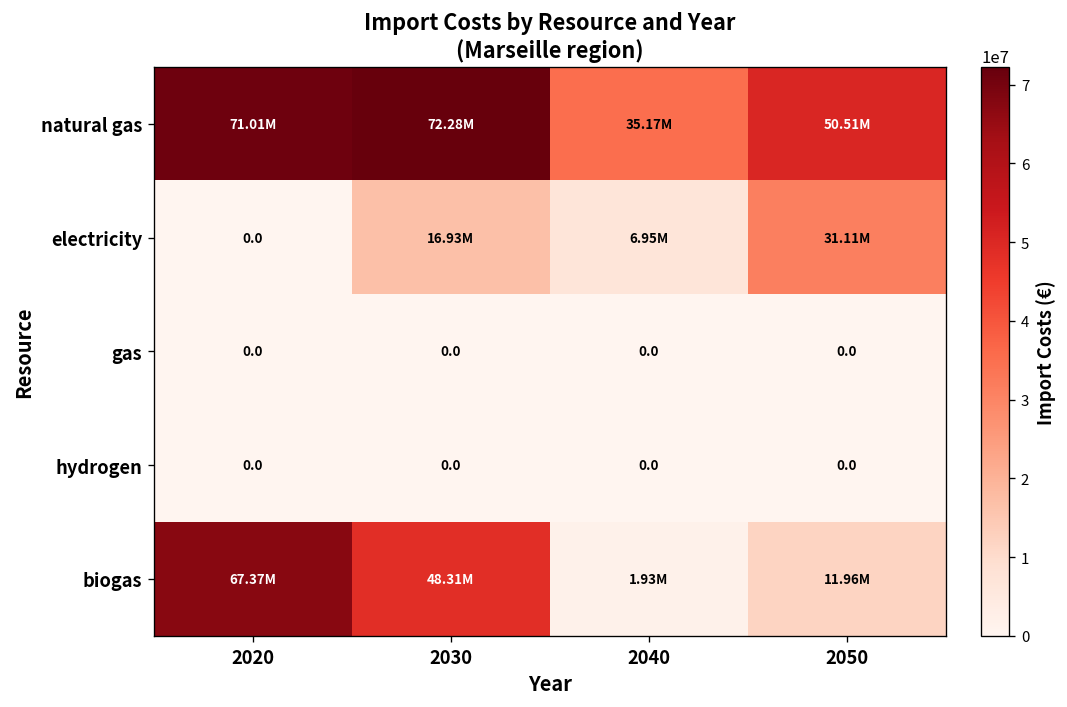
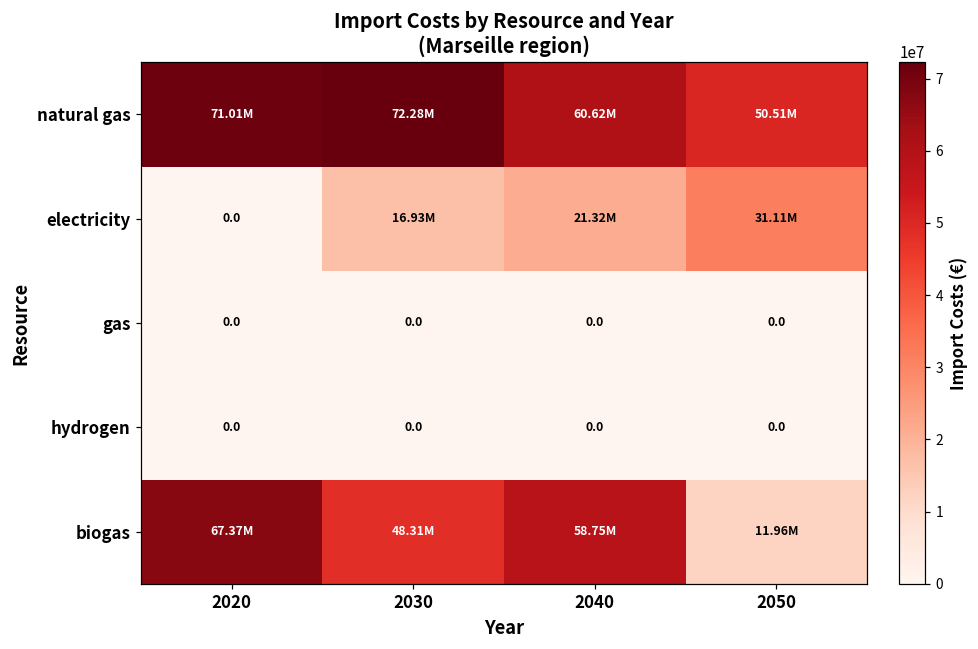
  {
    "natural gas": {
      "2020": "71.01M",
      "2030": "72.28M",
-     "2040": "35.17M",
+     "2040": "60.62M",
      "2050": "50.51M"
    },
    "electricity": {
      "2020": "0.0",
      "2030": "16.93M",
-     "2040": "6.95M",
+     "2040": "21.32M",
      "2050": "31.11M"
    },
    "gas": {
      "2020": "0.0",
      "2030": "0.0",
      "2040": "0.0",
      "2050": "0.0"
    },
    "hydrogen": {
      "2020": "0.0",
      "2030": "0.0",
      "2040": "0.0",
      "2050": "0.0"
    },
    "biogas": {
      "2020": "67.37M",
      "2030": "48.31M",
-     "2040": "1.93M",
+     "2040": "58.75M",
      "2050": "11.96M"
    }
  }
